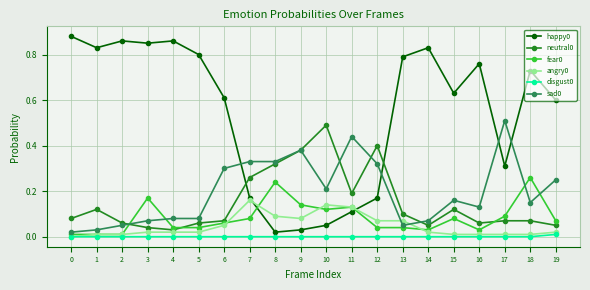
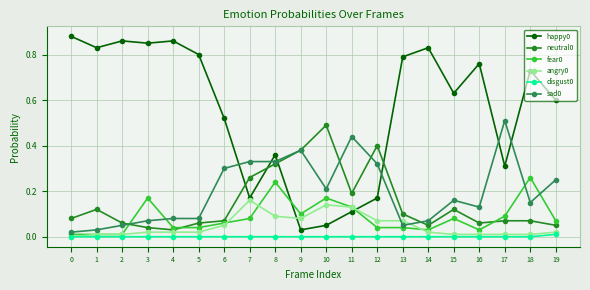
  {
    "happy0": {
      "0": 0.88,
      "1": 0.83,
      "2": 0.86,
      "3": 0.85,
      "4": 0.86,
      "5": 0.80,
-     "6": 0.61,
-     "8": 0.02,
+     "6": 0.52,
+     "8": 0.36,
      "9": 0.03,
      "10": 0.05,
      "11": 0.11,
      "12": 0.17,
      "13": 0.79,
      "14": 0.83,
      "15": 0.63,
      "16": 0.76,
      "17": 0.31
    },
    "fear0": {
      "3": 0.17,
      "5": 0.04,
      "7": 0.08,
      "8": 0.24,
-     "9": 0.14,
-     "10": 0.12,
+     "9": 0.10,
+     "10": 0.17,
      "12": 0.04,
      "15": 0.08,
      "16": 0.03,
      "17": 0.09,
      "18": 0.26,
      "19": 0.07
    },
    "angry0": {
      "3": 0.02,
      "5": 0.02,
      "8": 0.09,
      "9": 0.08,
      "10": 0.14,
      "12": 0.07,
      "13": 0.07
    },
    "disgust0": {
      "3": 0.00,
      "4": 0.00,
      "5": 0.00,
      "6": 0.00,
      "7": 0.00,
      "8": 0.00,
      "9": 0.00,
      "10": 0.00,
      "11": 0.00,
      "12": 0.00,
      "13": 0.00,
      "14": 0.00
    }
  }
